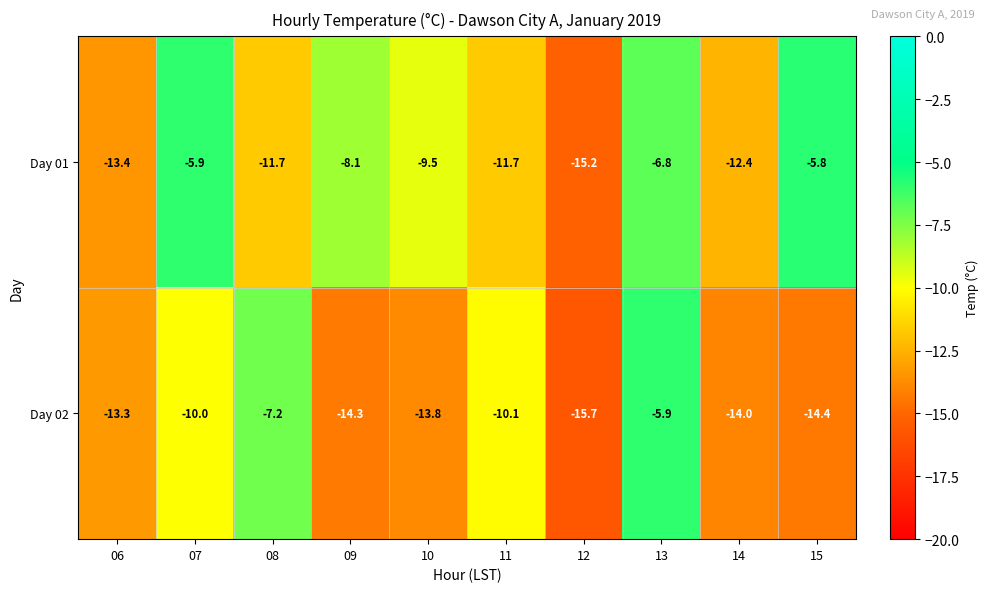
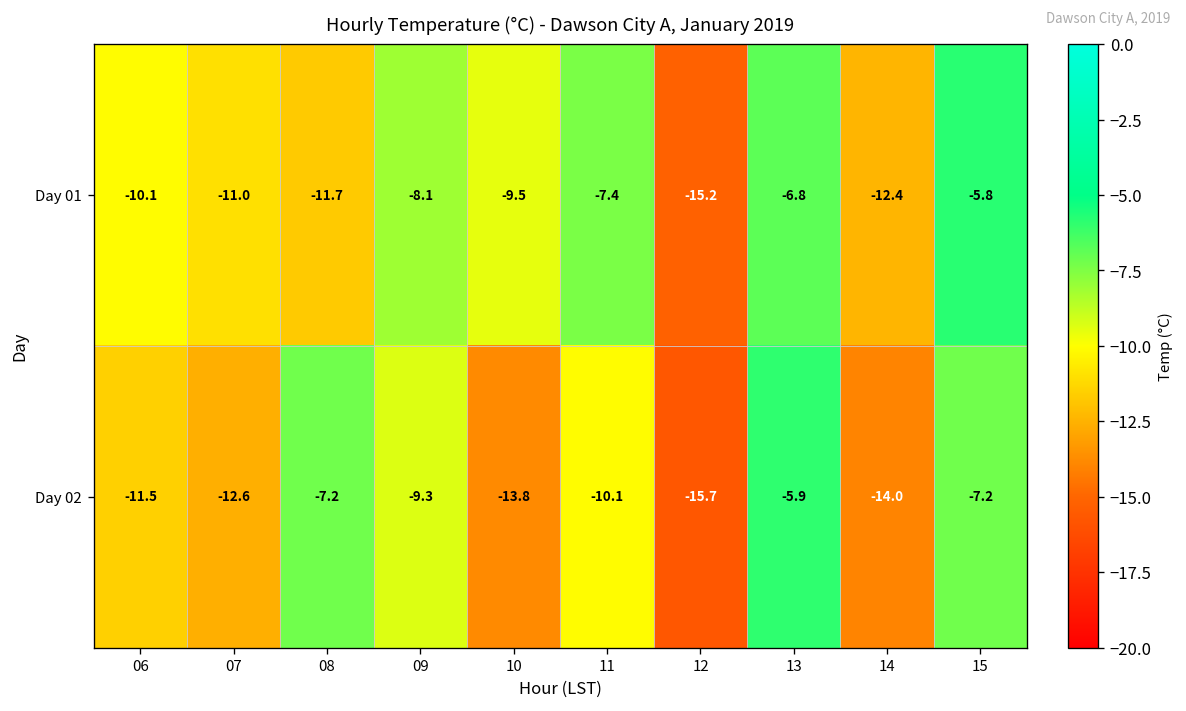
  {
    "Day 01": {
-     "06": -13.4,
-     "07": -5.9,
+     "06": -10.1,
+     "07": -11.0,
      "08": -11.7,
      "09": -8.1,
      "10": -9.5,
-     "11": -11.7,
+     "11": -7.4,
      "12": -15.2,
      "13": -6.8,
      "14": -12.4,
      "15": -5.8
    },
    "Day 02": {
-     "06": -13.3,
-     "07": -10.0,
+     "06": -11.5,
+     "07": -12.6,
      "08": -7.2,
-     "09": -14.3,
+     "09": -9.3,
      "10": -13.8,
      "11": -10.1,
      "12": -15.7,
      "13": -5.9,
      "14": -14.0,
-     "15": -14.4
+     "15": -7.2
    }
  }
